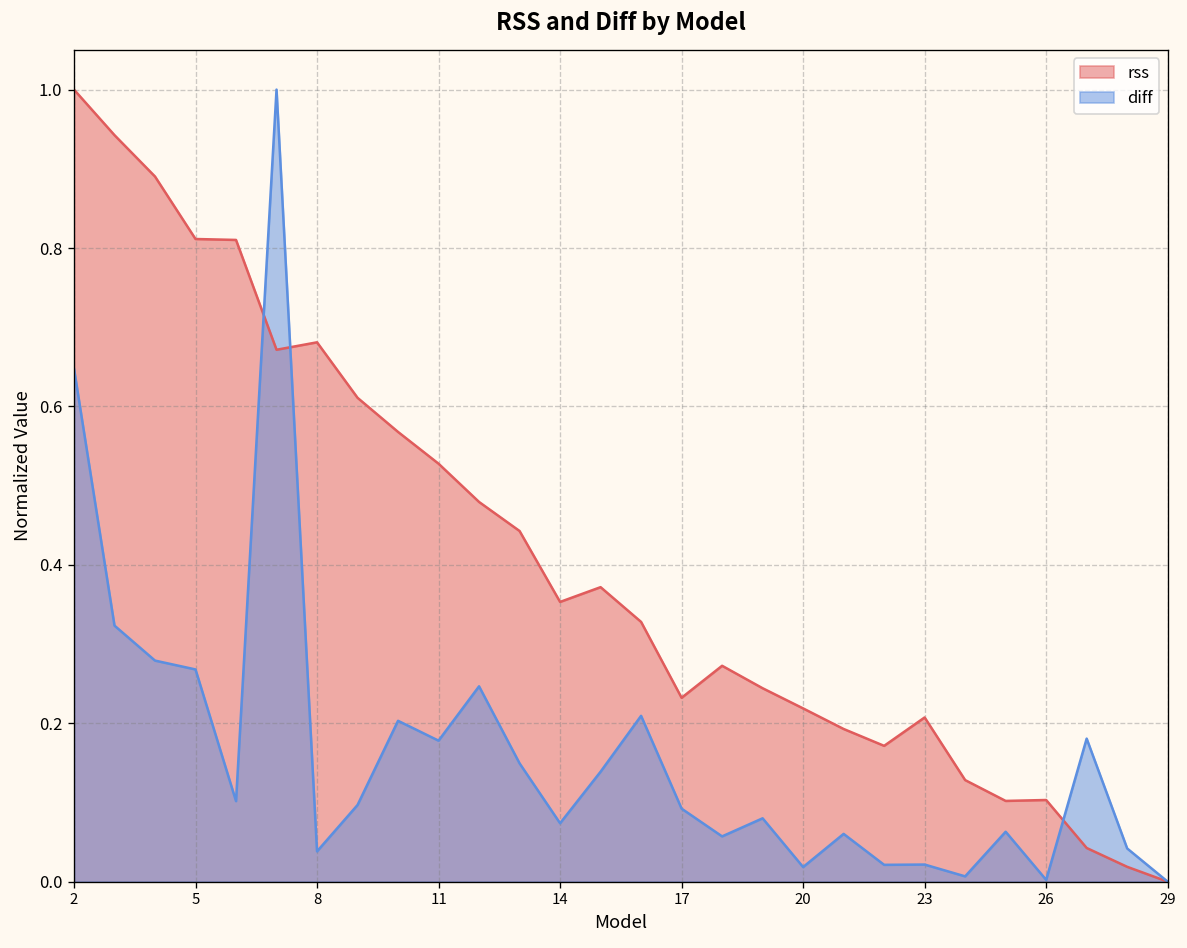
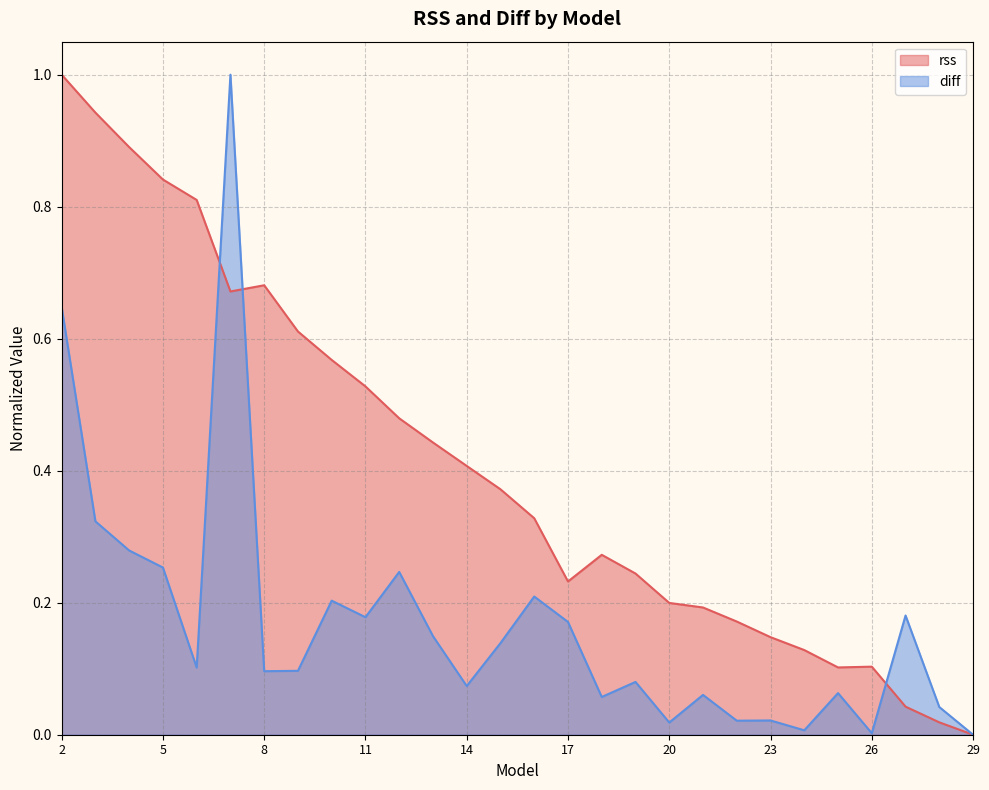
  {
    "rss": {
      "2": 1.00,
-     "5": 0.81,
+     "5": 0.84,
      "8": 0.68,
      "11": 0.53,
-     "14": 0.35,
+     "14": 0.41,
      "17": 0.23,
-     "20": 0.22,
-     "23": 0.21,
+     "20": 0.20,
+     "23": 0.15,
      "26": 0.10
    },
    "diff": {
      "2": 0.65,
-     "5": 0.27,
-     "8": 0.04,
+     "5": 0.25,
+     "8": 0.10,
      "11": 0.18,
      "14": 0.07,
-     "17": 0.09,
+     "17": 0.17,
      "20": 0.02,
      "23": 0.02,
      "26": 0.00
    }
  }
